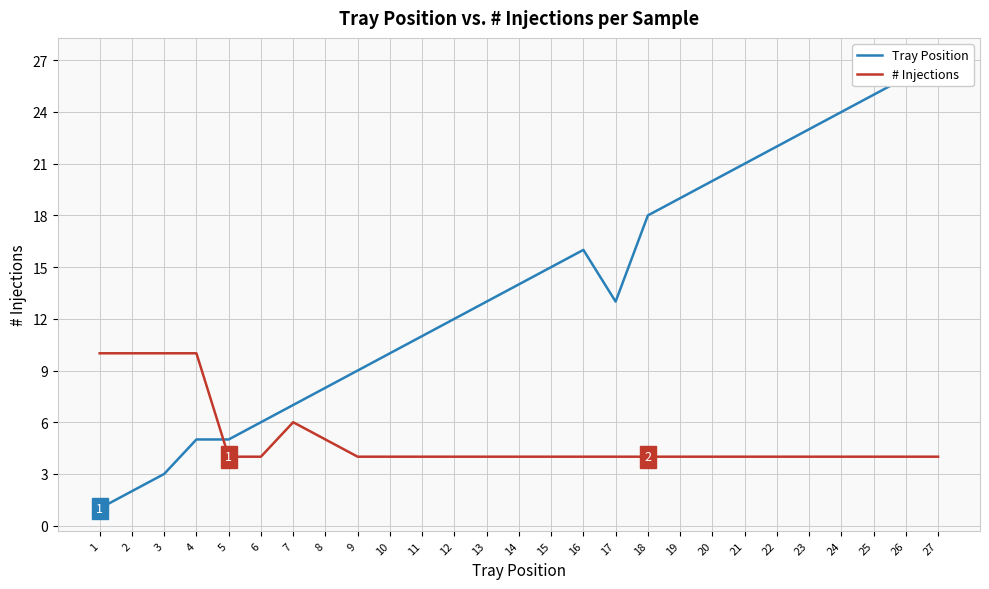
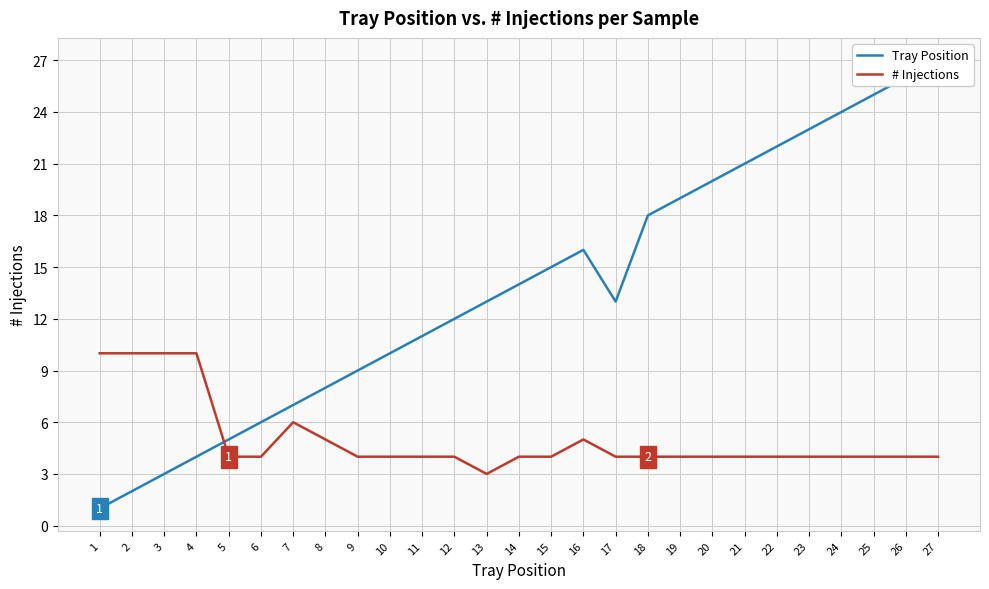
  {
    "Tray Position": {
      "2": 2,
      "3": 3,
-     "4": 5,
+     "4": 4,
      "5": 5,
      "6": 6,
      "7": 7,
      "8": 8,
      "9": 9,
      "10": 10,
      "11": 11,
      "12": 12,
      "13": 13,
      "14": 14,
      "15": 15,
      "16": 16,
      "17": 13,
      "18": 18,
      "19": 19,
      "20": 20,
      "21": 21,
      "22": 22,
      "23": 23,
      "24": 24,
      "25": 25
    },
    "# Injections": {
      "1": 10,
      "2": 10,
      "3": 10,
      "4": 10,
      "6": 4,
      "7": 6,
      "8": 5,
      "9": 4,
      "10": 4,
      "11": 4,
      "12": 4,
-     "13": 4,
+     "13": 3,
      "14": 4,
      "15": 4,
-     "16": 4,
+     "16": 5,
      "17": 4,
      "19": 4,
      "20": 4,
      "21": 4,
      "22": 4,
      "23": 4,
      "24": 4,
      "25": 4,
      "26": 4,
      "27": 4
    }
  }
